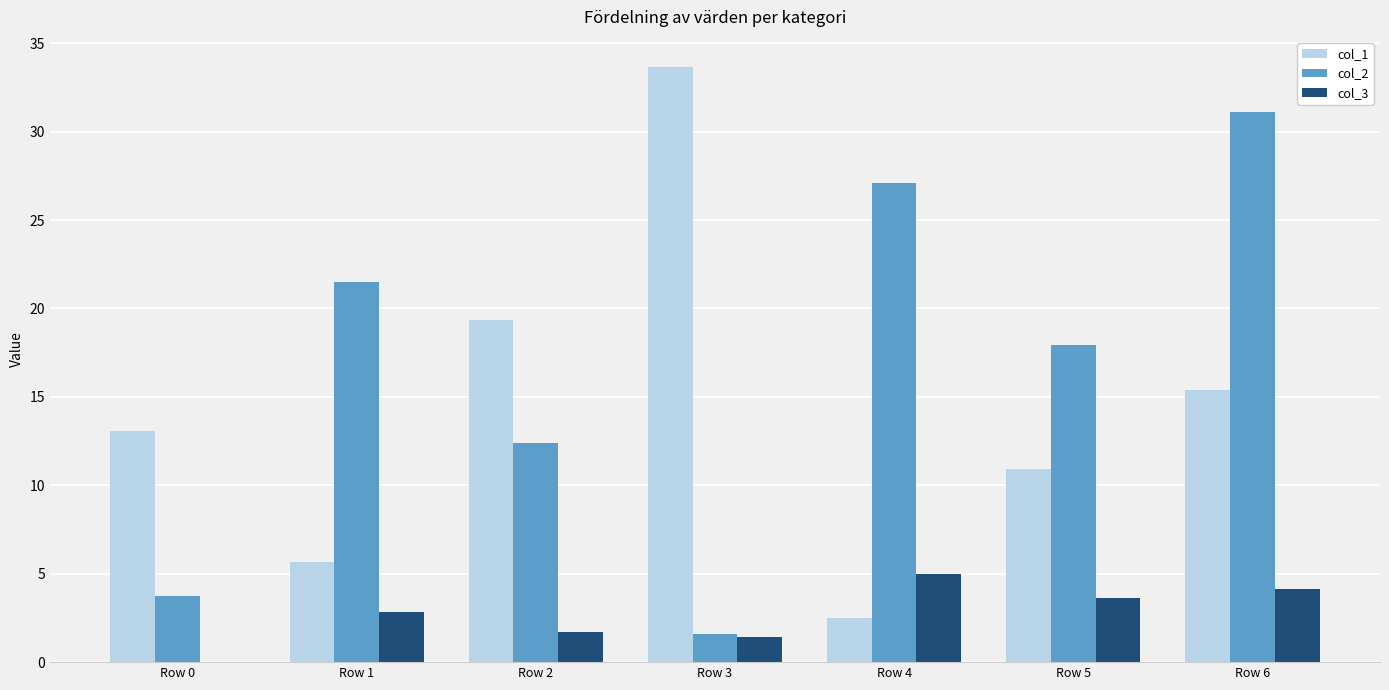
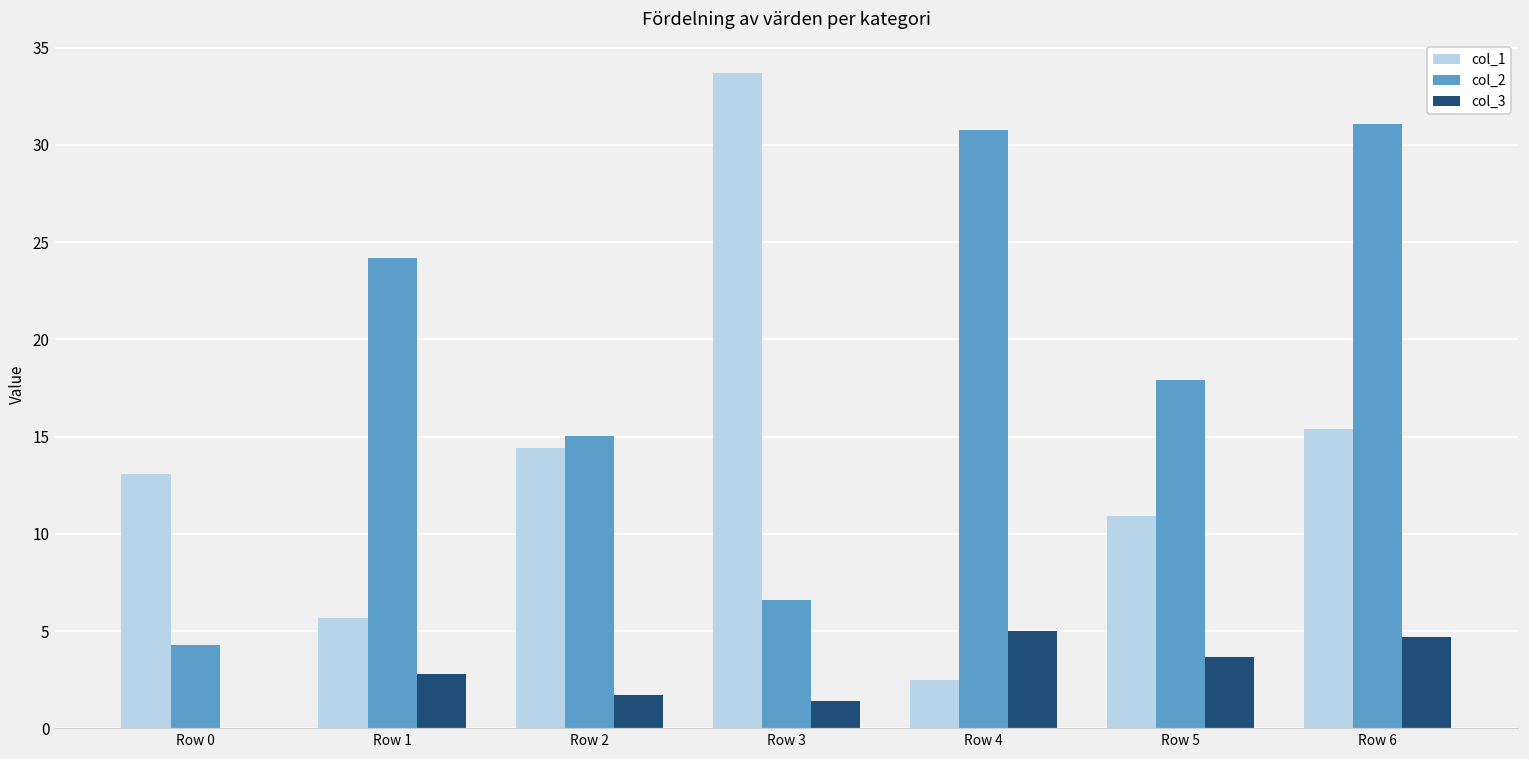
  {
    "col_1": {
      "Row 0": 13.1,
      "Row 1": 5.6,
-     "Row 2": 19.4,
+     "Row 2": 14.4,
      "Row 3": 33.7,
      "Row 4": 2.5,
      "Row 5": 10.9,
      "Row 6": 15.4
    },
    "col_2": {
-     "Row 0": 3.7,
-     "Row 1": 21.5,
-     "Row 2": 12.4,
-     "Row 3": 1.6,
-     "Row 4": 27.1,
+     "Row 0": 4.3,
+     "Row 1": 24.2,
+     "Row 2": 15.1,
+     "Row 3": 6.6,
+     "Row 4": 30.8,
      "Row 5": 17.9,
      "Row 6": 31.1
    },
    "col_3": {
      "Row 0": 0.0,
      "Row 1": 2.8,
      "Row 2": 1.7,
      "Row 3": 1.4,
      "Row 4": 5.0,
      "Row 5": 3.7,
-     "Row 6": 4.1
+     "Row 6": 4.7
    }
  }
